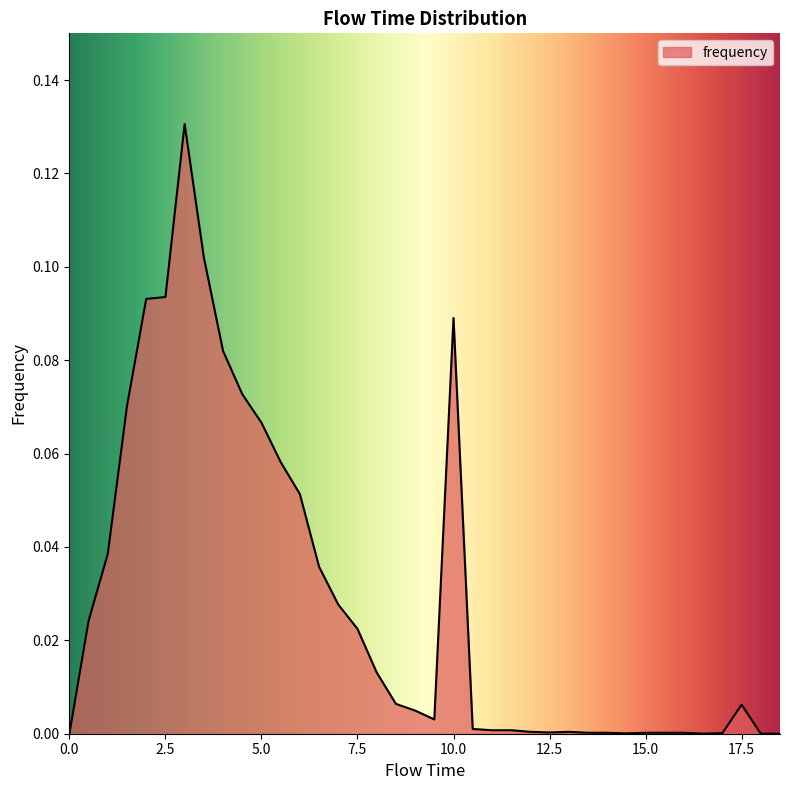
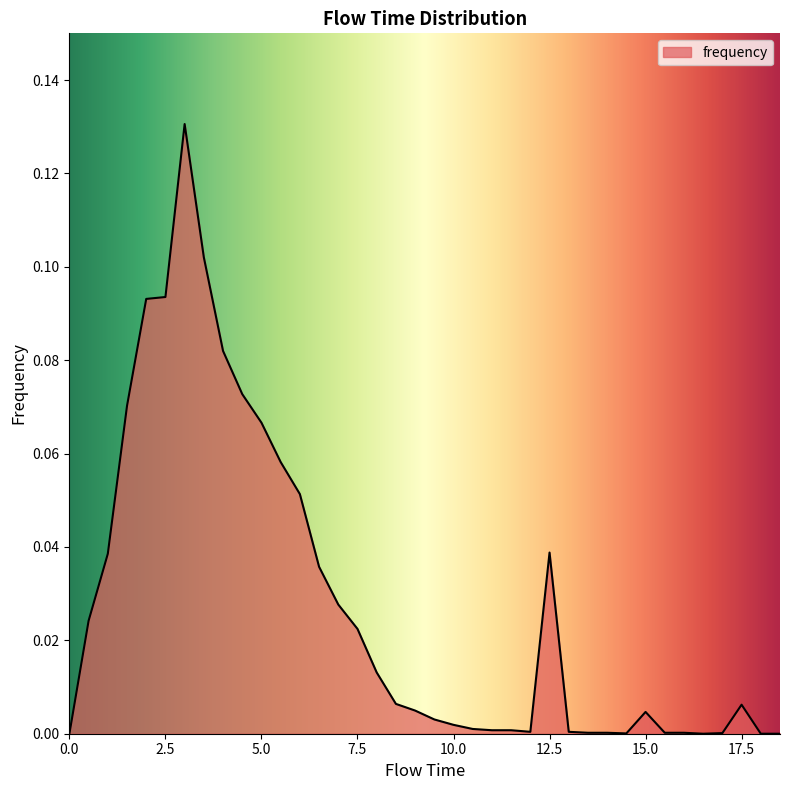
  {
    "0.0": 0.000,
    "2.5": 0.094,
    "5.0": 0.067,
    "7.5": 0.022,
-   "10.0": 0.089,
-   "12.5": 0.000,
-   "15.0": 0.000,
+   "10.0": 0.002,
+   "12.5": 0.039,
+   "15.0": 0.005,
    "17.5": 0.006
  }
